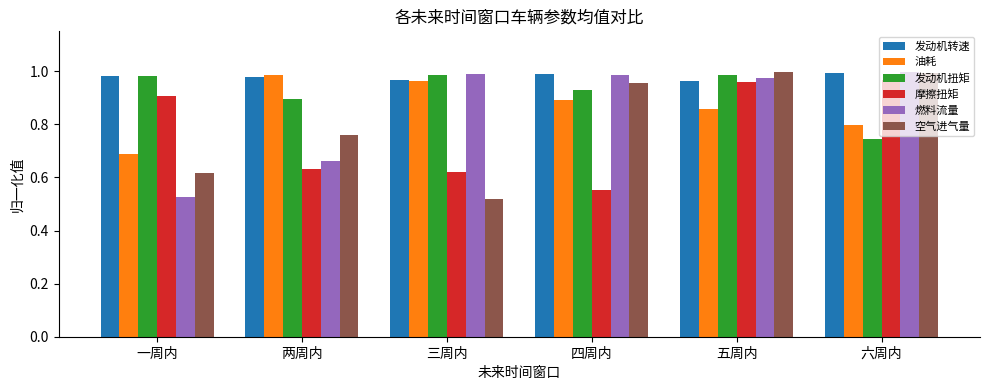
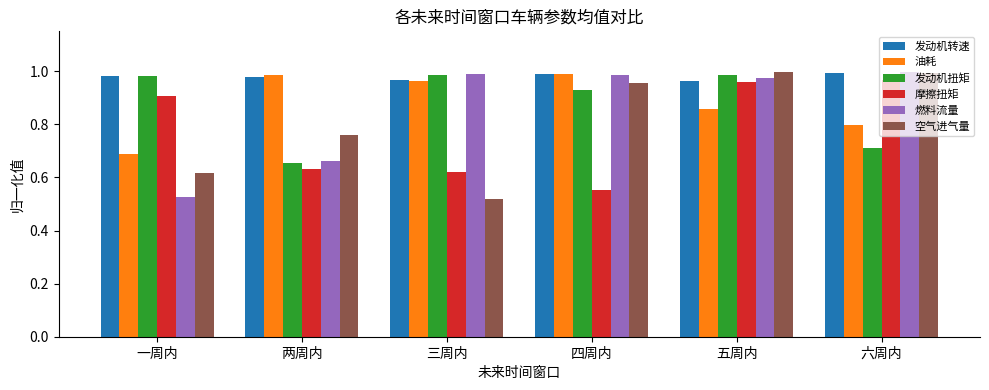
  {
    "发动机转速": {
      "一周内": 0.98,
      "两周内": 0.98,
      "三周内": 0.97,
      "四周内": 0.99,
      "五周内": 0.96,
      "六周内": 0.99
    },
    "油耗": {
      "一周内": 0.69,
      "两周内": 0.98,
      "三周内": 0.96,
-     "四周内": 0.89,
+     "四周内": 0.99,
      "五周内": 0.86,
      "六周内": 0.80
    },
    "发动机扭矩": {
      "一周内": 0.98,
-     "两周内": 0.89,
+     "两周内": 0.66,
      "三周内": 0.99,
      "四周内": 0.93,
      "五周内": 0.99,
-     "六周内": 0.74
+     "六周内": 0.71
    },
    "摩擦扭矩": {
      "一周内": 0.91,
      "两周内": 0.63,
      "三周内": 0.62,
      "四周内": 0.55,
      "五周内": 0.96
    },
    "燃料流量": {
      "一周内": 0.53,
      "两周内": 0.66,
      "三周内": 0.99,
      "四周内": 0.99,
      "五周内": 0.97
    },
    "空气进气量": {
      "一周内": 0.61,
      "两周内": 0.76,
      "三周内": 0.52,
      "四周内": 0.95,
      "五周内": 1.00
    }
  }
